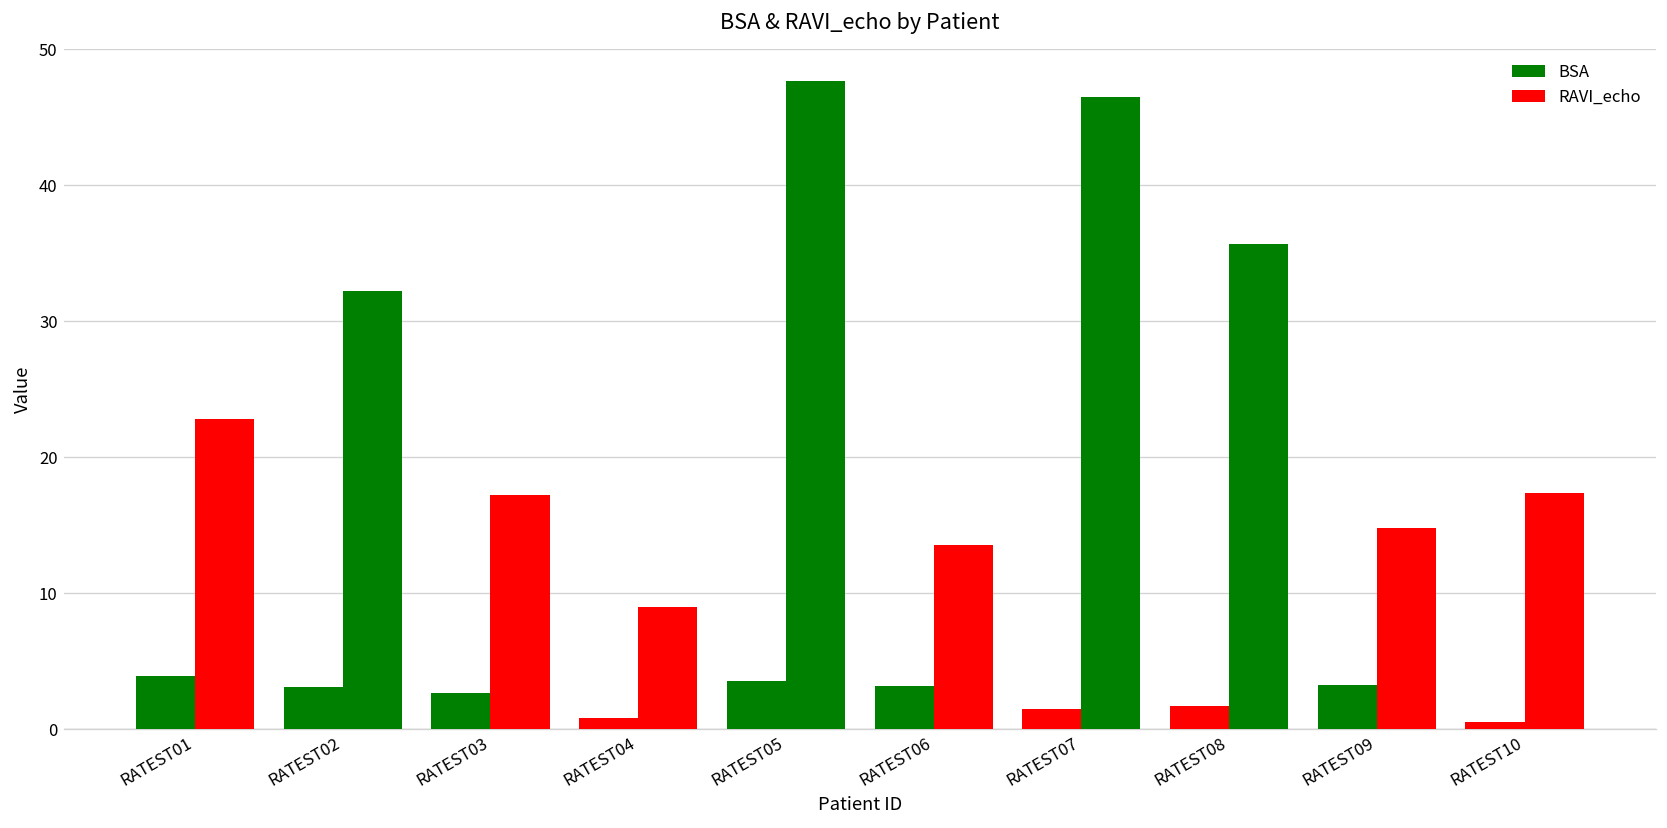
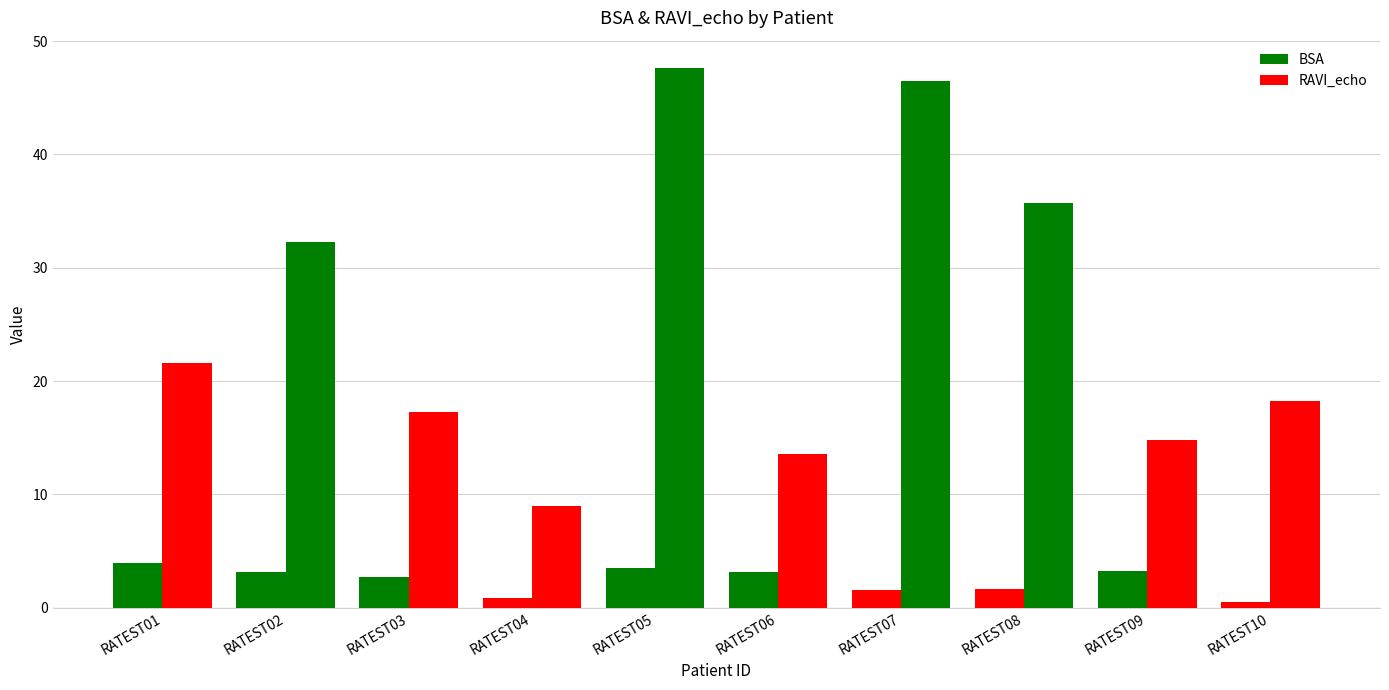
  {
    "BSA": {
      "RATEST01": 3.9,
      "RATEST02": 3.1,
      "RATEST03": 2.7,
      "RATEST04": 0.8,
      "RATEST05": 3.5,
      "RATEST06": 3.2,
      "RATEST07": 1.5,
      "RATEST08": 1.7,
      "RATEST09": 3.2,
      "RATEST10": 0.5
    },
    "RAVI_echo": {
-     "RATEST01": 22.8,
+     "RATEST01": 21.6,
      "RATEST02": 32.2,
      "RATEST03": 17.3,
      "RATEST04": 9.0,
      "RATEST05": 47.7,
      "RATEST06": 13.6,
      "RATEST07": 46.5,
      "RATEST08": 35.7,
      "RATEST09": 14.8,
-     "RATEST10": 17.3
+     "RATEST10": 18.2
    }
  }
